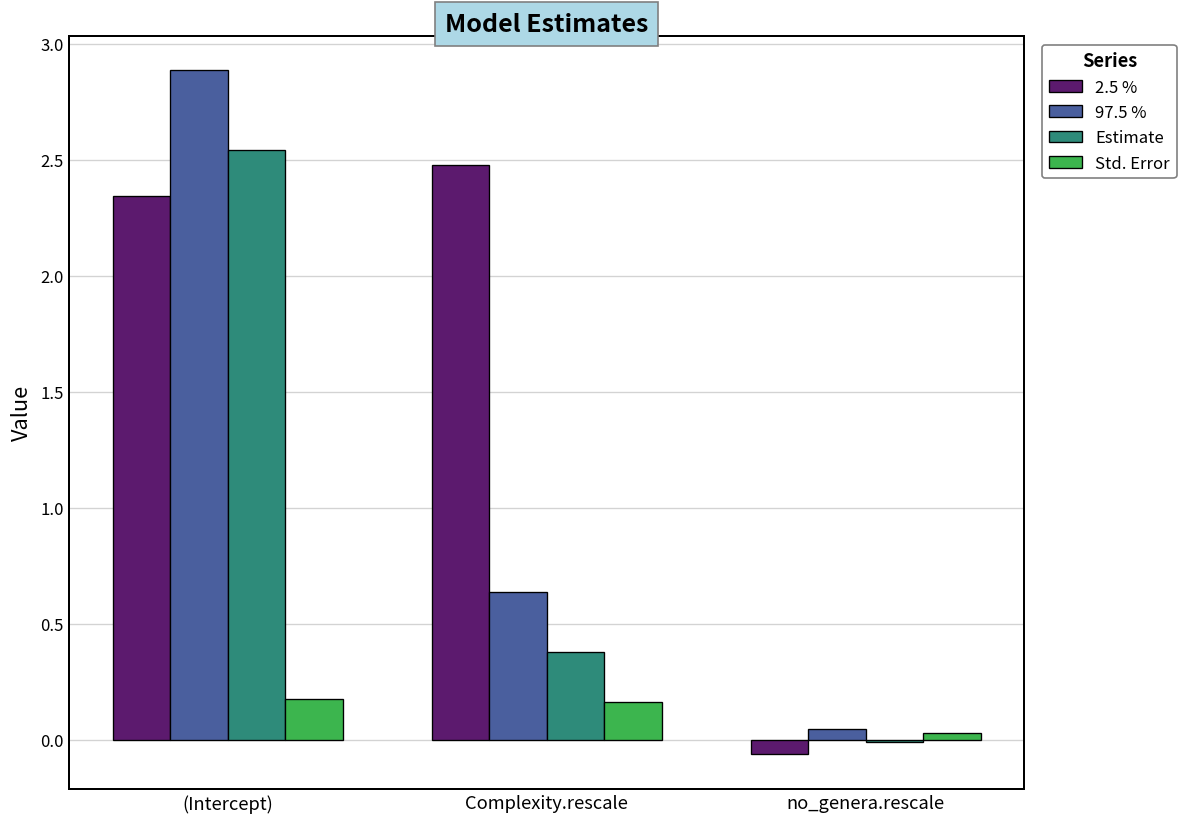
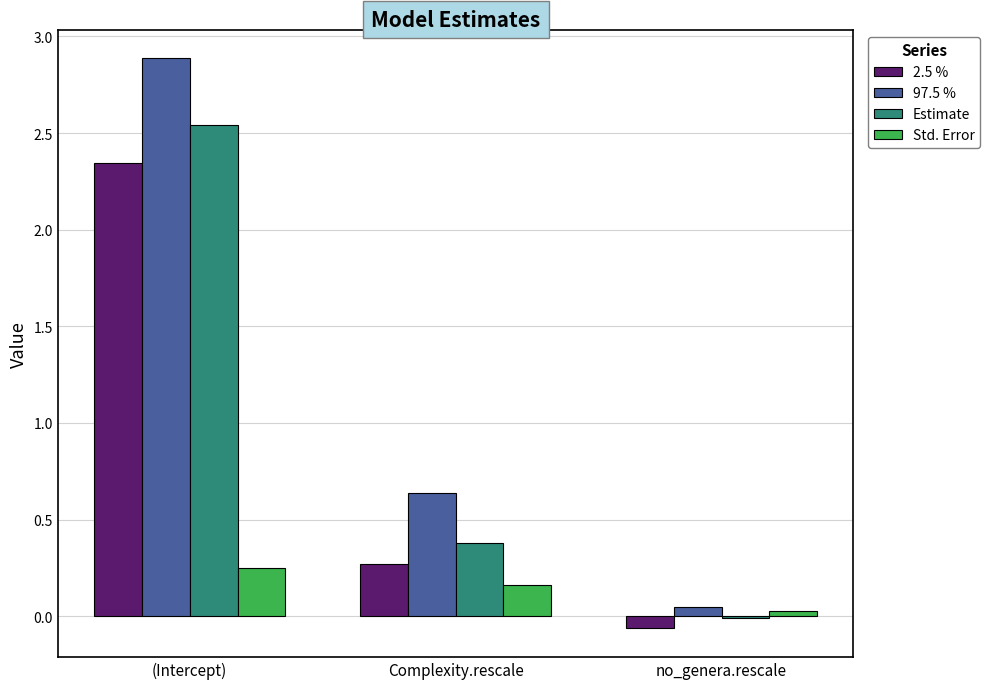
  {
    "2.5 %": {
      "(Intercept)": 2.35,
-     "Complexity.rescale": 2.48,
+     "Complexity.rescale": 0.27,
      "no_genera.rescale": -0.06
    },
    "97.5 %": {
      "(Intercept)": 2.89,
      "Complexity.rescale": 0.64,
      "no_genera.rescale": 0.05
    },
    "Estimate": {
      "(Intercept)": 2.54,
      "Complexity.rescale": 0.38
    },
    "Std. Error": {
-     "(Intercept)": 0.17,
+     "(Intercept)": 0.25,
      "Complexity.rescale": 0.16,
      "no_genera.rescale": 0.03
    }
  }
